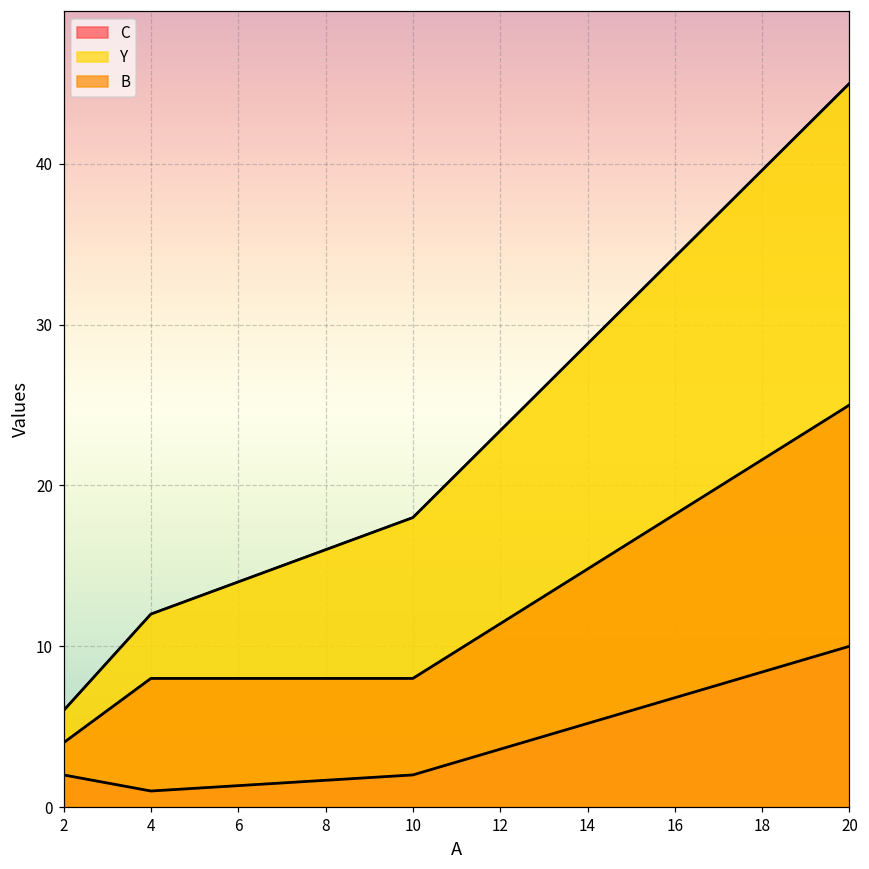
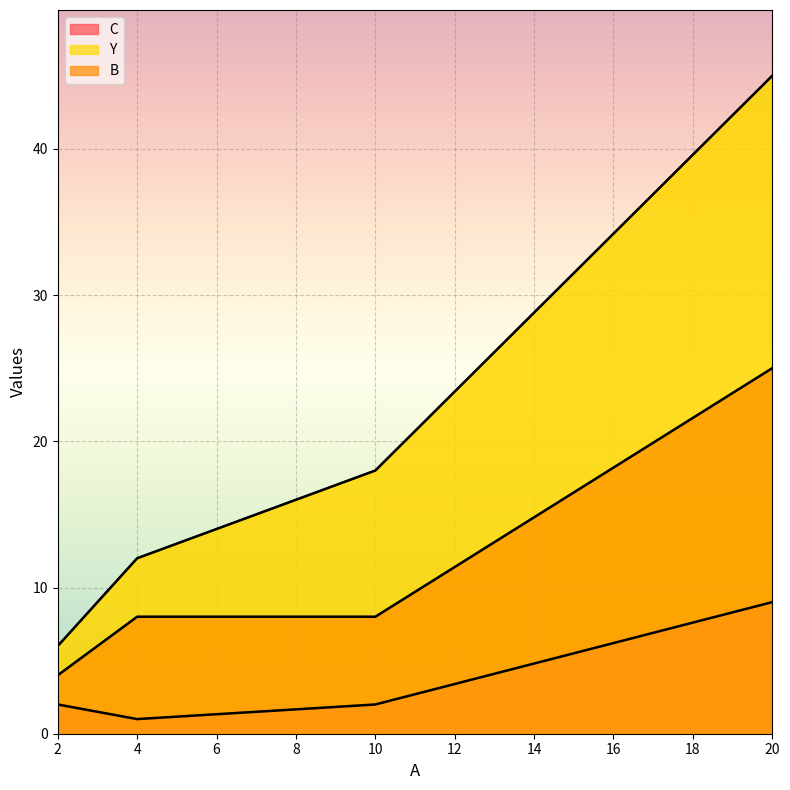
  {
    "C": {
      "2": 2,
      "4": 1,
      "10": 2,
-     "20": 10
+     "20": 9
    }
  }
